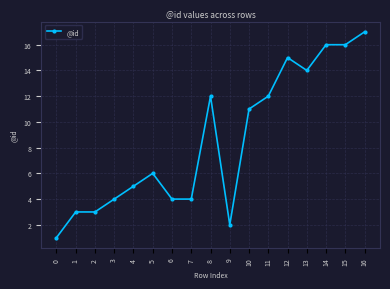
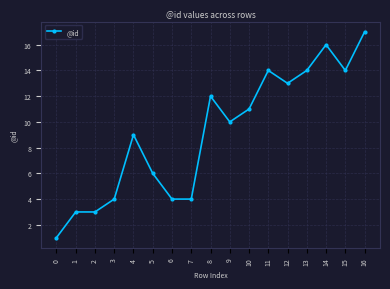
  {
    "0": 1,
    "1": 3,
    "2": 3,
    "3": 4,
-   "4": 5,
+   "4": 9,
    "5": 6,
    "6": 4,
    "7": 4,
    "8": 12,
-   "9": 2,
+   "9": 10,
    "10": 11,
-   "11": 12,
-   "12": 15,
+   "11": 14,
+   "12": 13,
    "13": 14,
    "14": 16,
-   "15": 16,
+   "15": 14,
    "16": 17
  }
